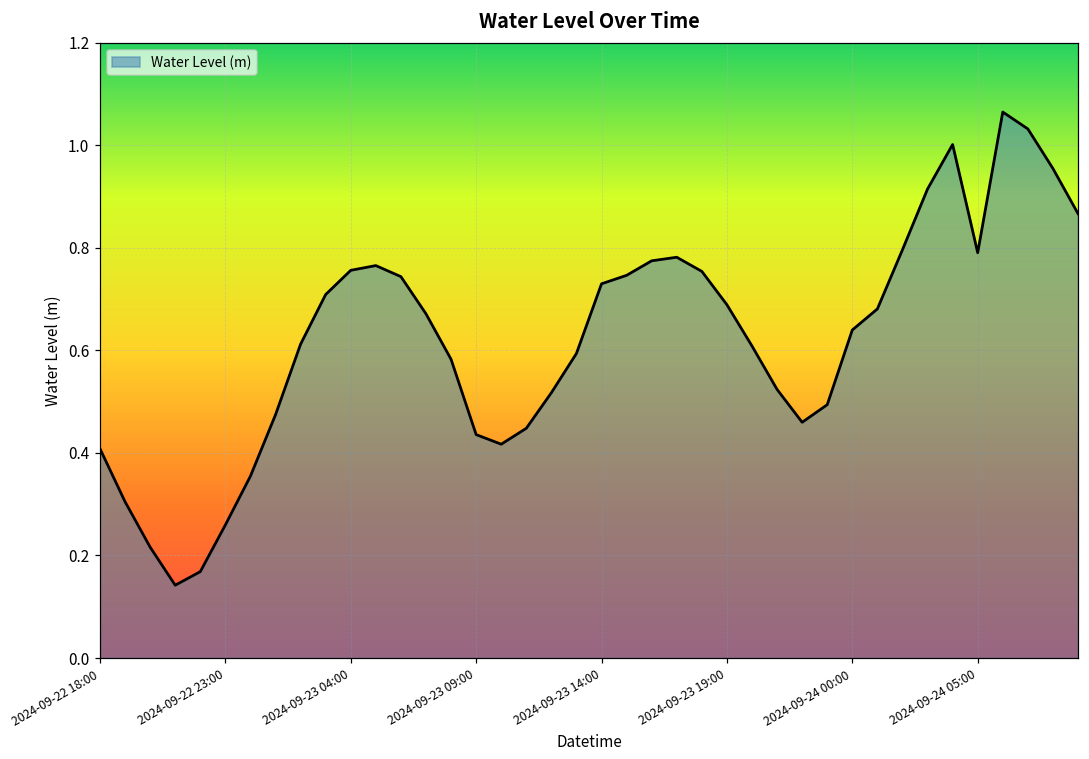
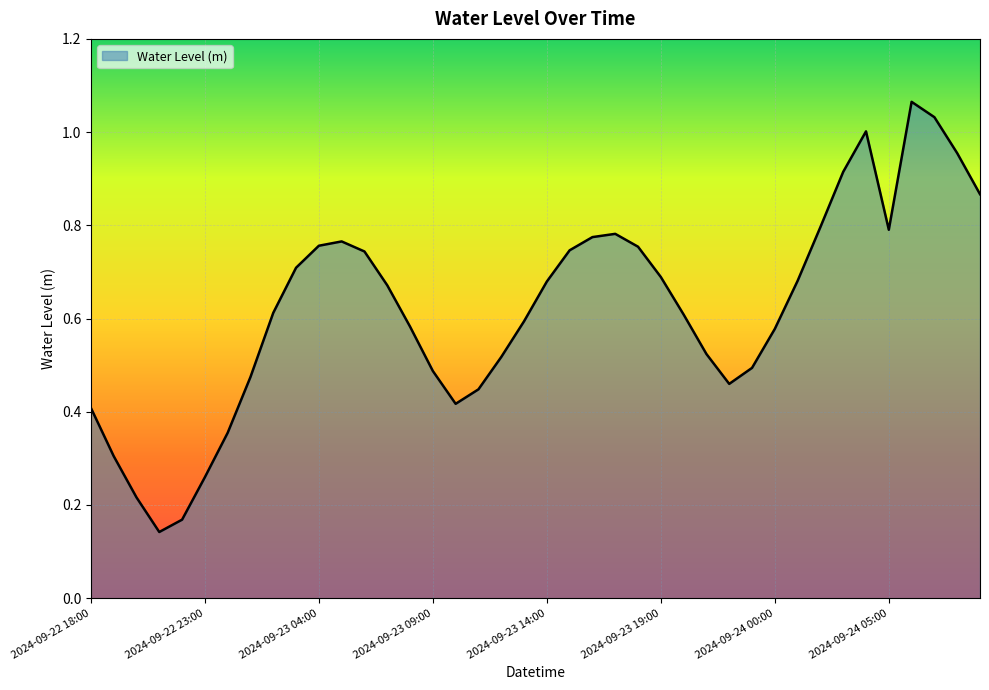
  {
    "2024-09-22 18:00": 0.41,
    "2024-09-22 23:00": 0.26,
    "2024-09-23 04:00": 0.76,
-   "2024-09-23 09:00": 0.44,
-   "2024-09-23 14:00": 0.73,
+   "2024-09-23 09:00": 0.49,
+   "2024-09-23 14:00": 0.68,
    "2024-09-23 19:00": 0.69,
-   "2024-09-24 00:00": 0.64,
+   "2024-09-24 00:00": 0.58,
    "2024-09-24 05:00": 0.79
  }
